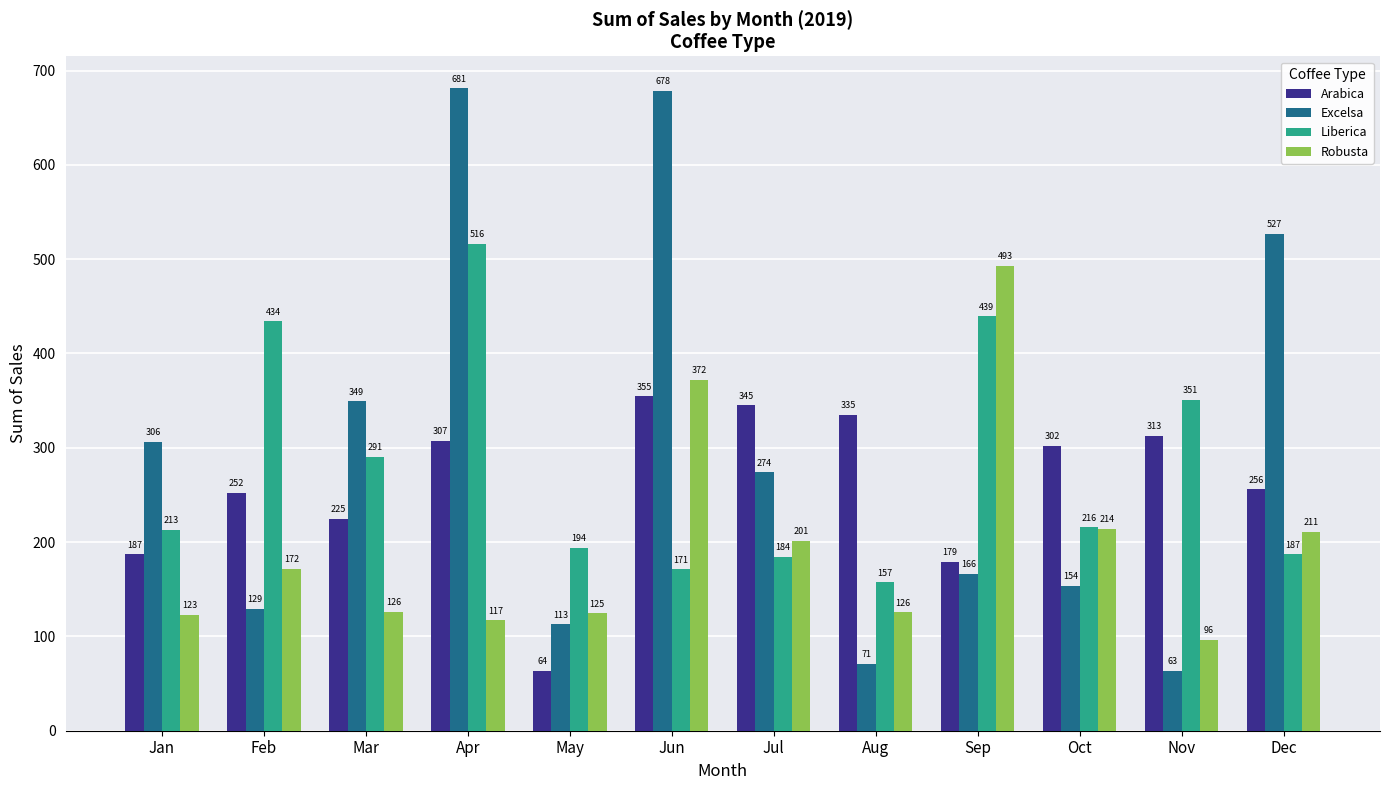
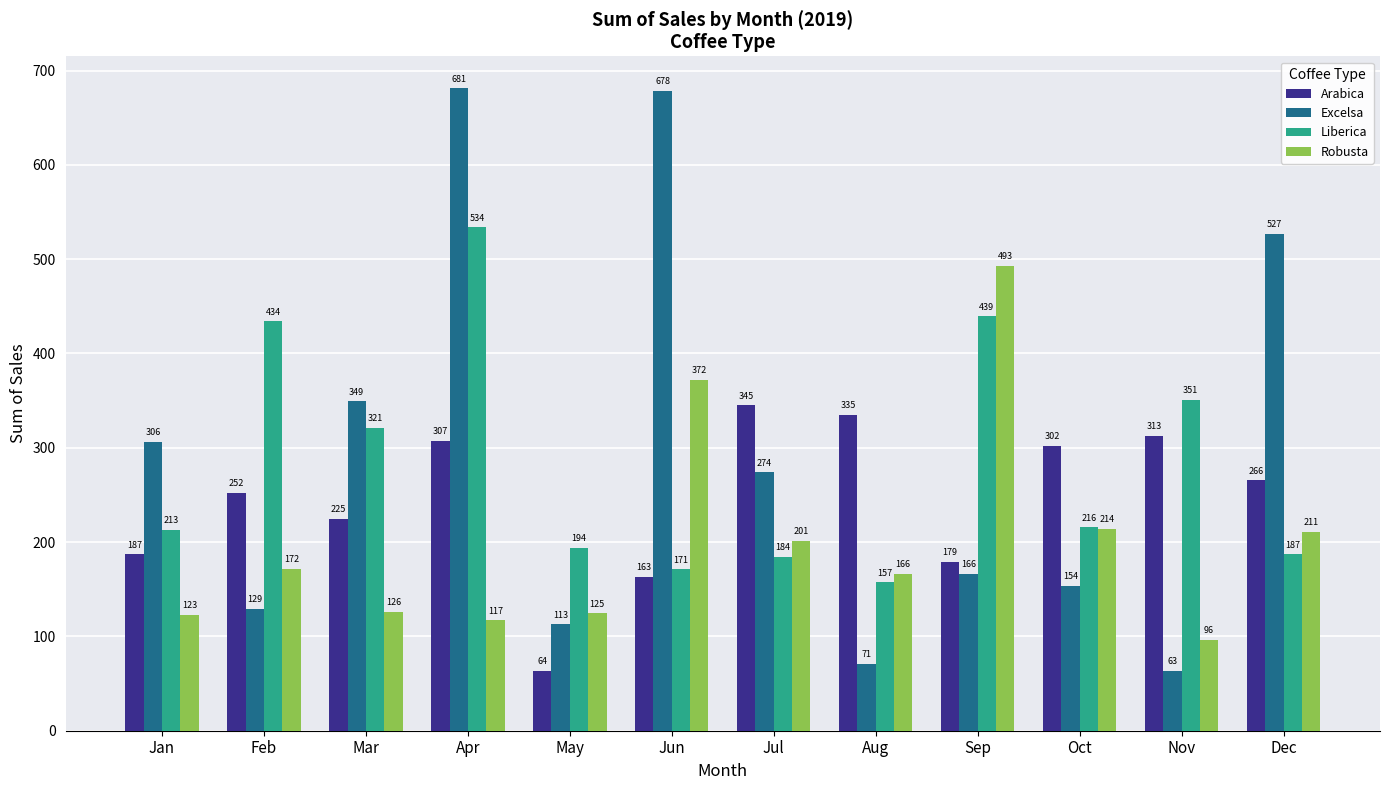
  {
    "Arabica": {
      "Jan": 187,
      "Feb": 252,
      "Mar": 225,
      "Apr": 307,
      "May": 64,
-     "Jun": 355,
+     "Jun": 163,
      "Jul": 345,
      "Aug": 335,
      "Sep": 179,
      "Oct": 302,
      "Nov": 313,
-     "Dec": 256
+     "Dec": 266
    },
    "Excelsa": {
      "Jan": 306,
      "Feb": 129,
      "Mar": 349,
      "Apr": 681,
      "May": 113,
      "Jun": 678,
      "Jul": 274,
      "Aug": 71,
      "Sep": 166,
      "Oct": 154,
      "Nov": 63,
      "Dec": 527
    },
    "Liberica": {
      "Jan": 213,
      "Feb": 434,
-     "Mar": 291,
-     "Apr": 516,
+     "Mar": 321,
+     "Apr": 534,
      "May": 194,
      "Jun": 171,
      "Jul": 184,
      "Aug": 157,
      "Sep": 439,
      "Oct": 216,
      "Nov": 351,
      "Dec": 187
    },
    "Robusta": {
      "Jan": 123,
      "Feb": 172,
      "Mar": 126,
      "Apr": 117,
      "May": 125,
      "Jun": 372,
      "Jul": 201,
-     "Aug": 126,
+     "Aug": 166,
      "Sep": 493,
      "Oct": 214,
      "Nov": 96,
      "Dec": 211
    }
  }
